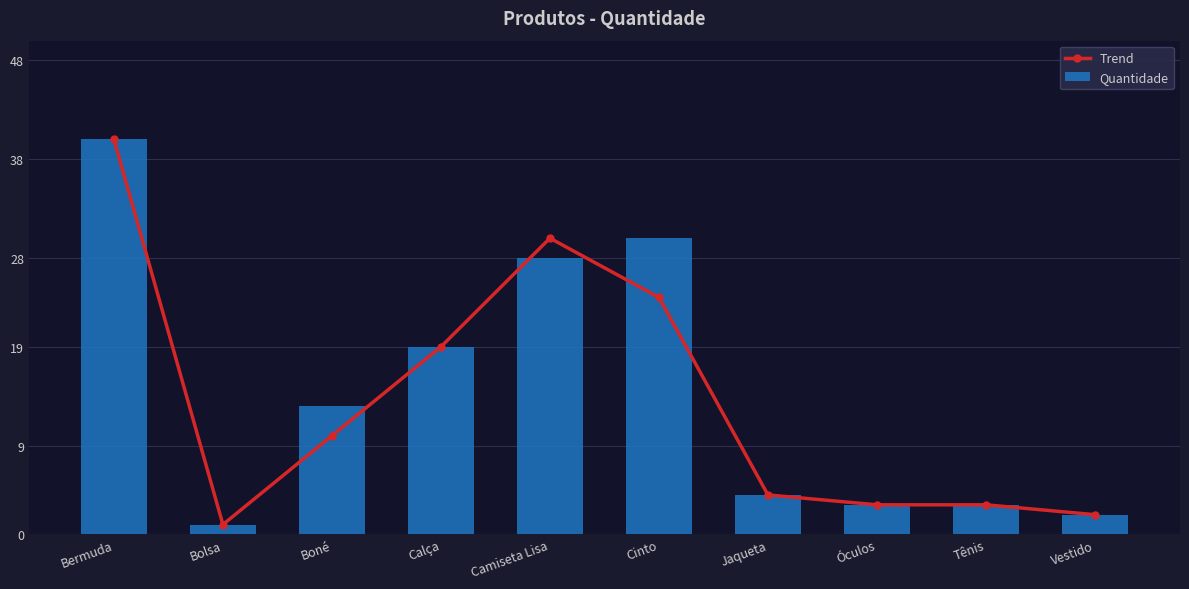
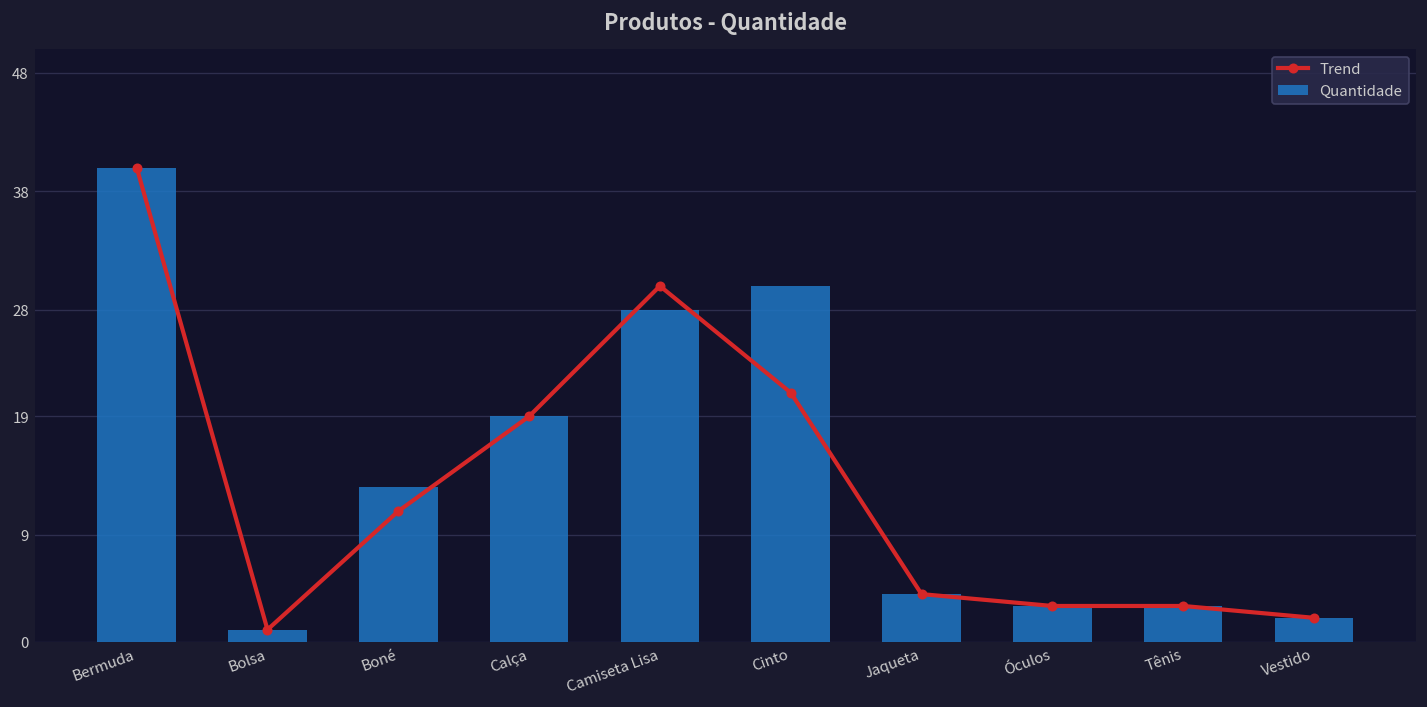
  {
    "Trend": {
      "Bermuda": 40,
      "Bolsa": 1,
-     "Boné": 10,
+     "Boné": 11,
      "Calça": 19,
      "Camiseta Lisa": 30,
-     "Cinto": 24,
+     "Cinto": 21,
      "Jaqueta": 4,
      "Óculos": 3,
      "Tênis": 3,
      "Vestido": 2
    },
    "Quantidade": {
      "Bermuda": 40,
      "Bolsa": 1,
      "Boné": 13,
      "Calça": 19,
      "Camiseta Lisa": 28,
      "Cinto": 30,
      "Jaqueta": 4,
      "Óculos": 3,
      "Tênis": 3,
      "Vestido": 2
    }
  }
